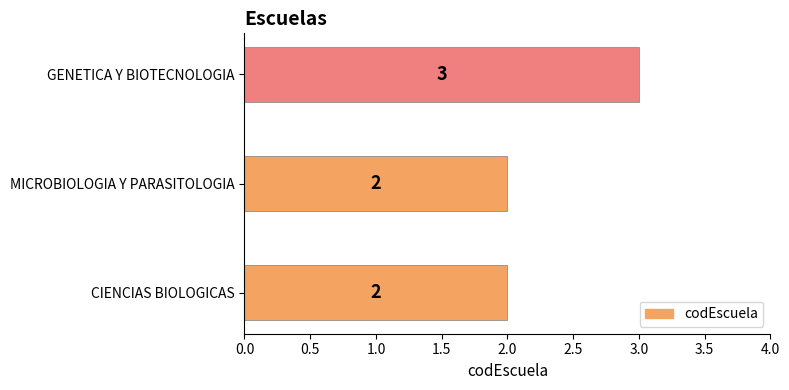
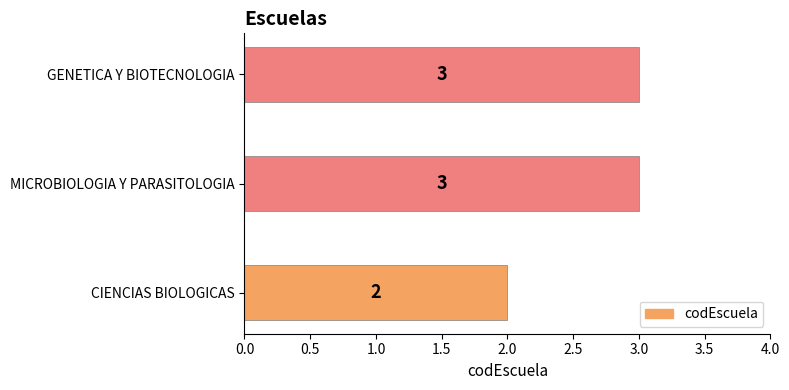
  {
    "GENETICA Y BIOTECNOLOGIA": 3,
-   "MICROBIOLOGIA Y PARASITOLOGIA": 2,
+   "MICROBIOLOGIA Y PARASITOLOGIA": 3,
    "CIENCIAS BIOLOGICAS": 2
  }
